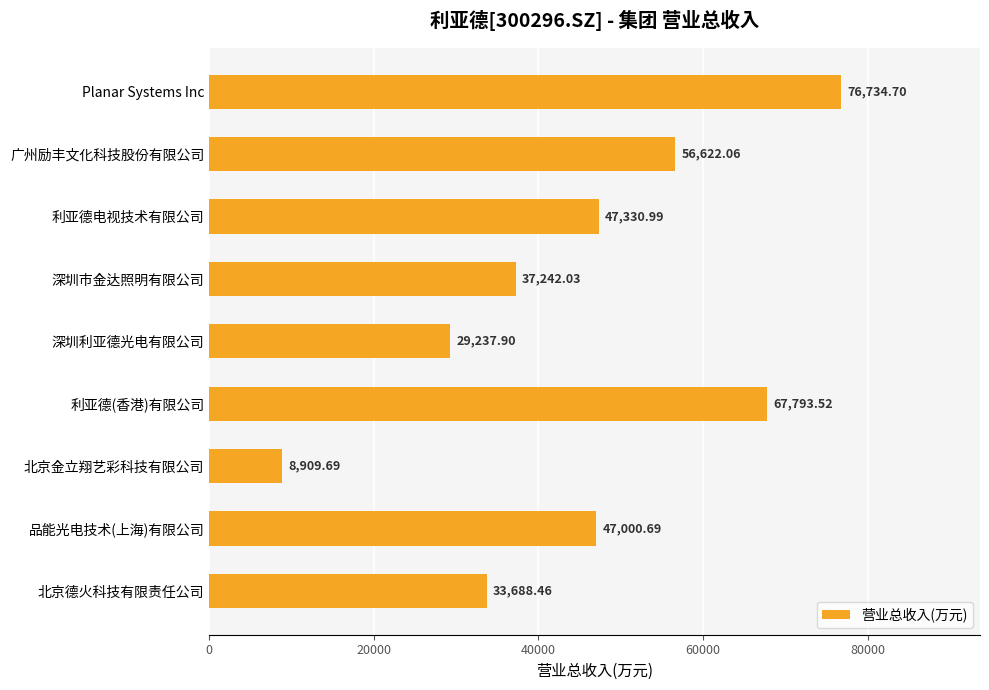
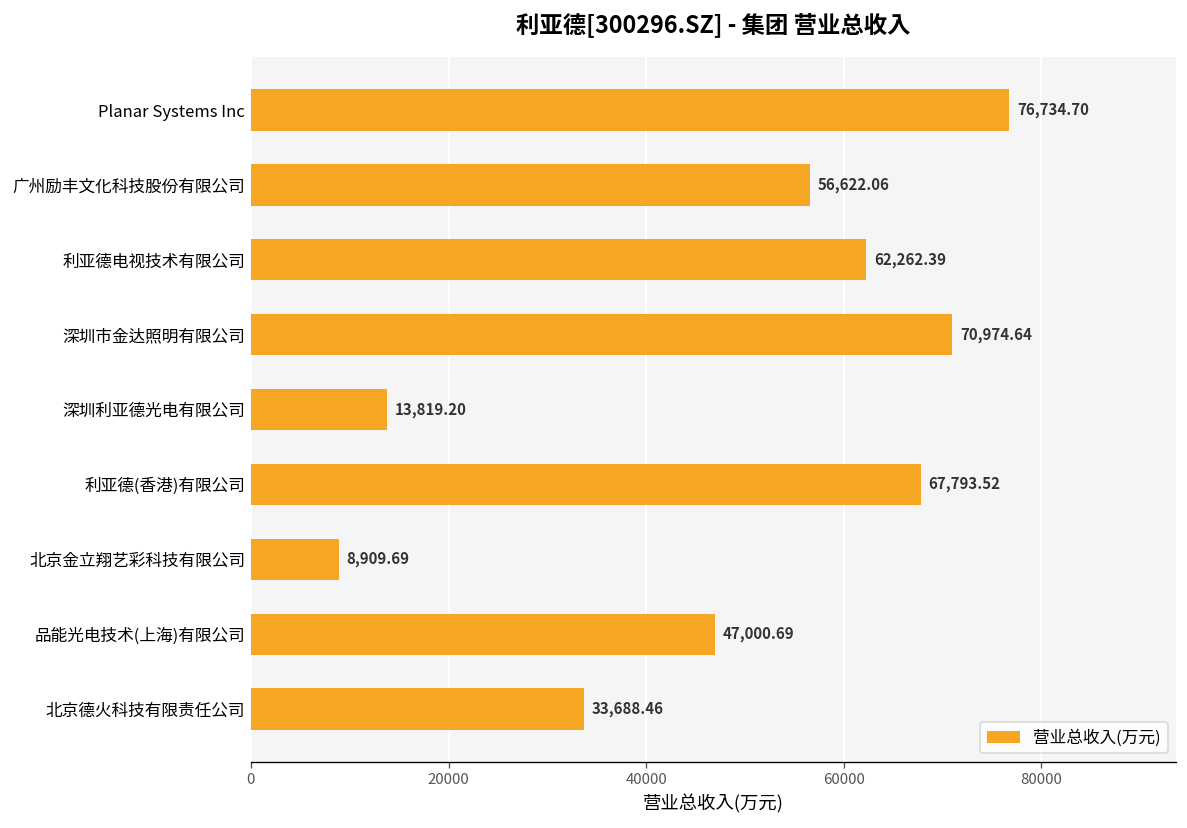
  {
    "Planar Systems Inc": "76,734.70",
    "广州励丰文化科技股份有限公司": "56,622.06",
-   "利亚德电视技术有限公司": "47,330.99",
-   "深圳市金达照明有限公司": "37,242.03",
-   "深圳利亚德光电有限公司": "29,237.90",
+   "利亚德电视技术有限公司": "62,262.39",
+   "深圳市金达照明有限公司": "70,974.64",
+   "深圳利亚德光电有限公司": "13,819.20",
    "利亚德(香港)有限公司": "67,793.52",
    "北京金立翔艺彩科技有限公司": "8,909.69",
    "品能光电技术(上海)有限公司": "47,000.69",
    "北京德火科技有限责任公司": "33,688.46"
  }
